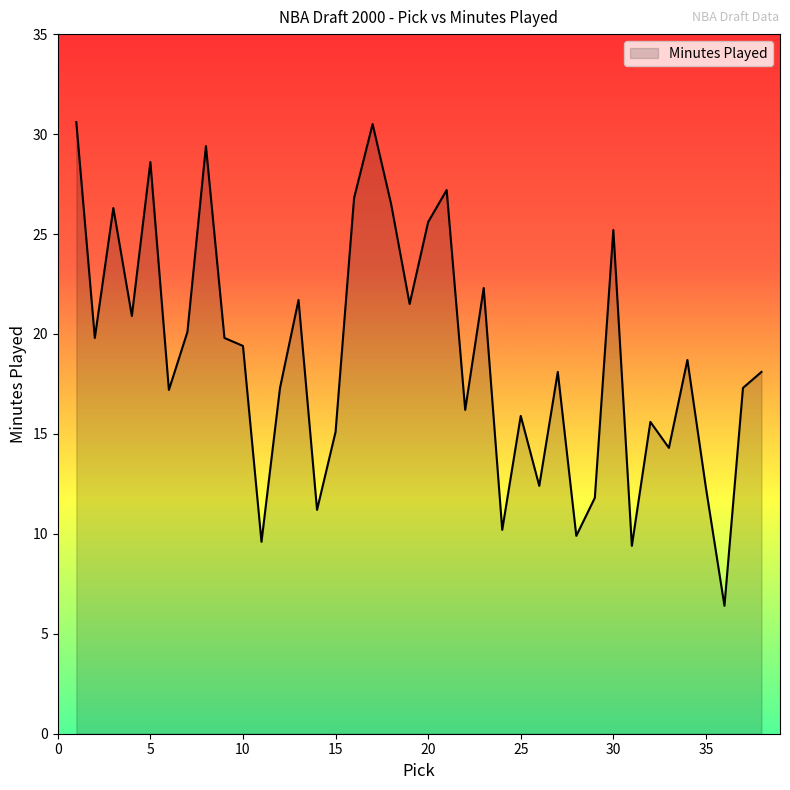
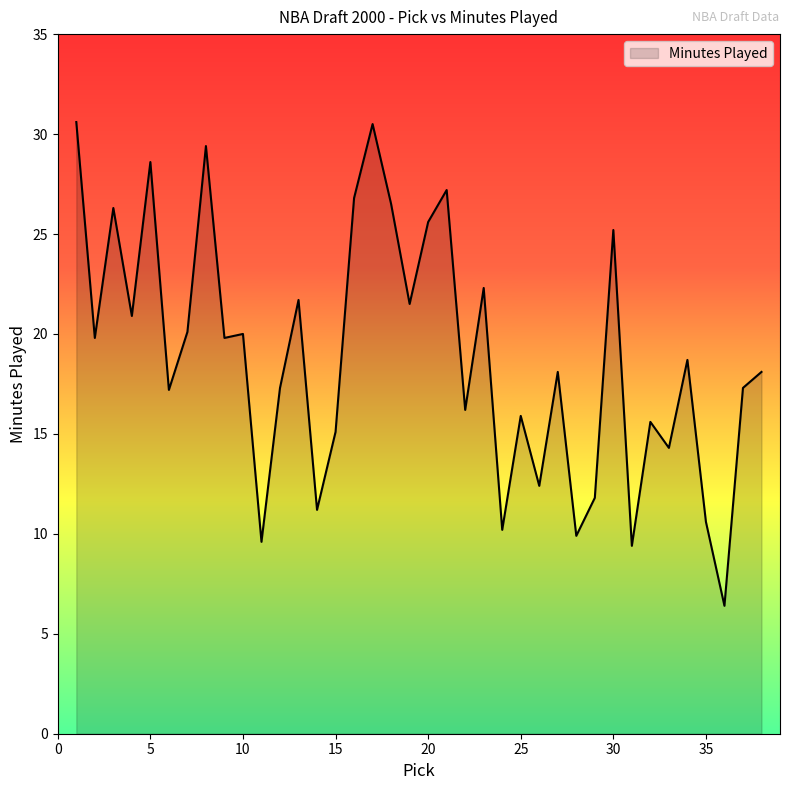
  {
    "5": 28.6,
-   "10": 19.4,
+   "10": 20.0,
    "15": 15.1,
    "20": 25.6,
    "25": 15.9,
    "30": 25.2,
-   "35": 12.3
+   "35": 10.6
  }
